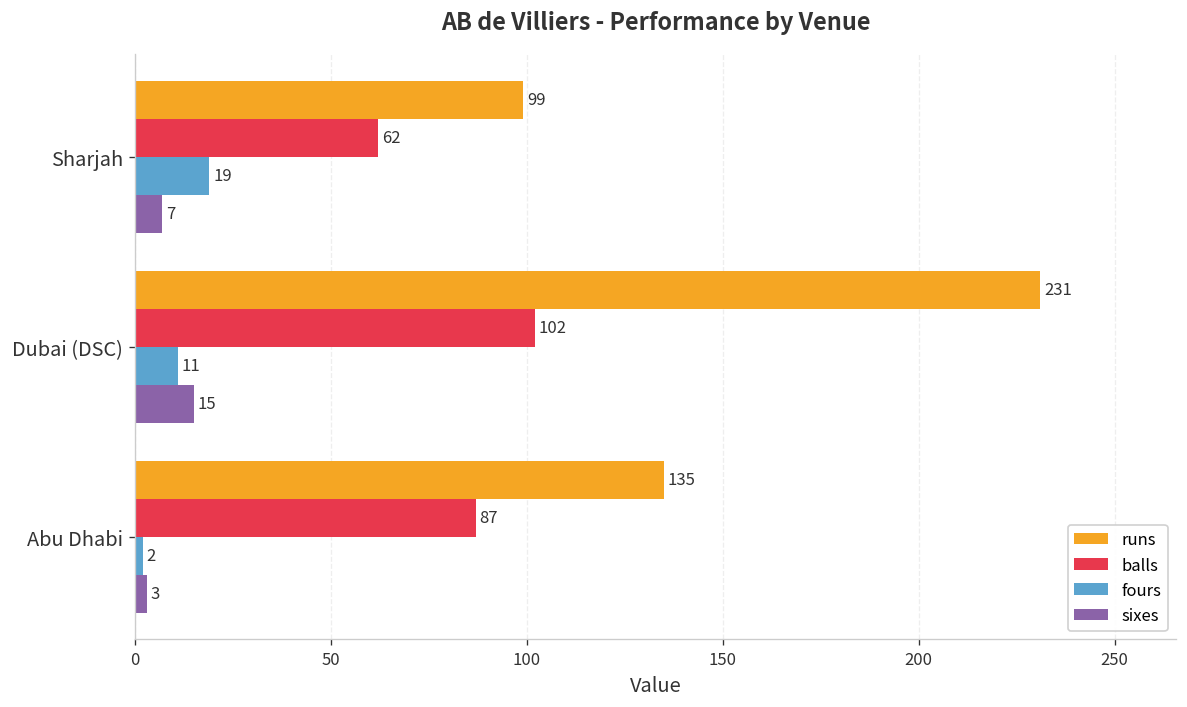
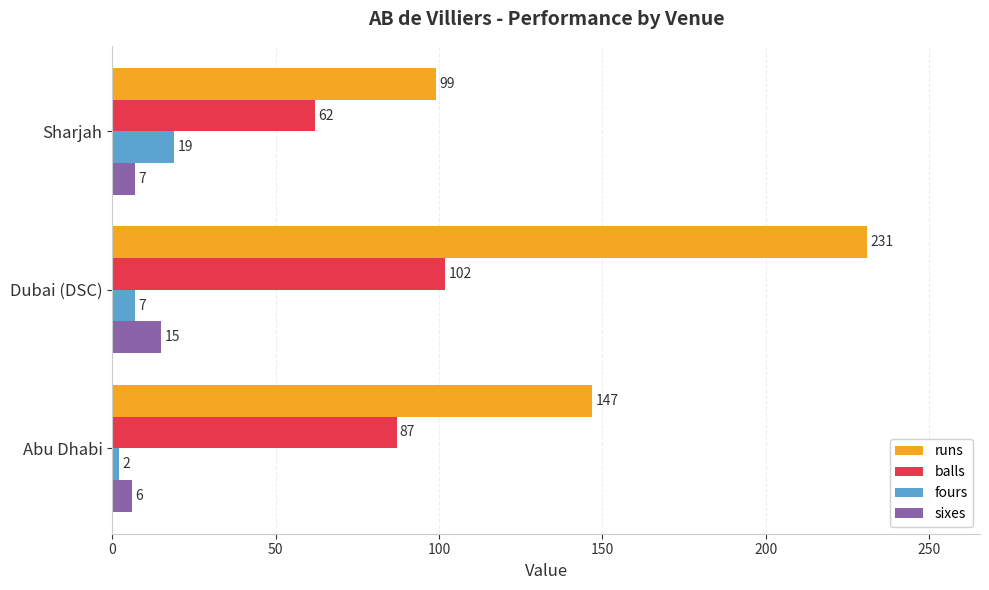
  {
    "runs": {
      "Sharjah": 99,
      "Dubai (DSC)": 231,
-     "Abu Dhabi": 135
+     "Abu Dhabi": 147
    },
    "balls": {
      "Sharjah": 62,
      "Dubai (DSC)": 102,
      "Abu Dhabi": 87
    },
    "fours": {
      "Sharjah": 19,
-     "Dubai (DSC)": 11,
+     "Dubai (DSC)": 7,
      "Abu Dhabi": 2
    },
    "sixes": {
      "Sharjah": 7,
      "Dubai (DSC)": 15,
-     "Abu Dhabi": 3
+     "Abu Dhabi": 6
    }
  }
